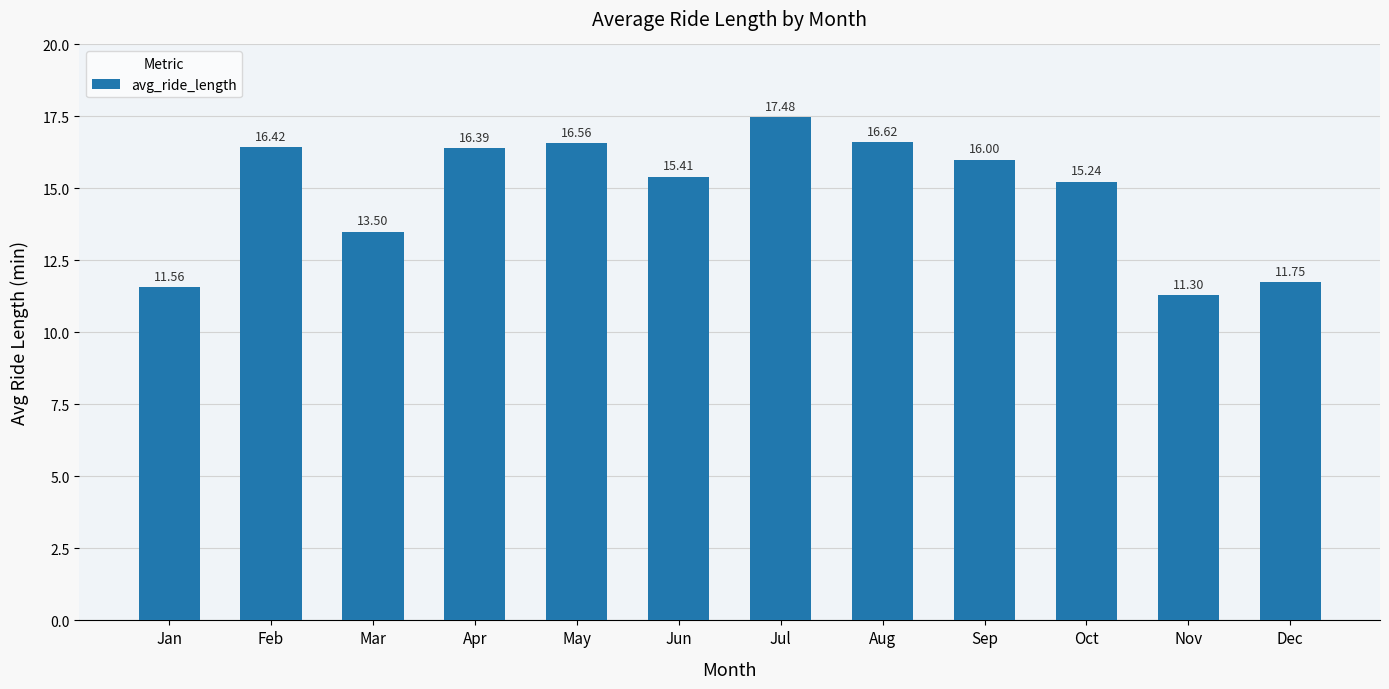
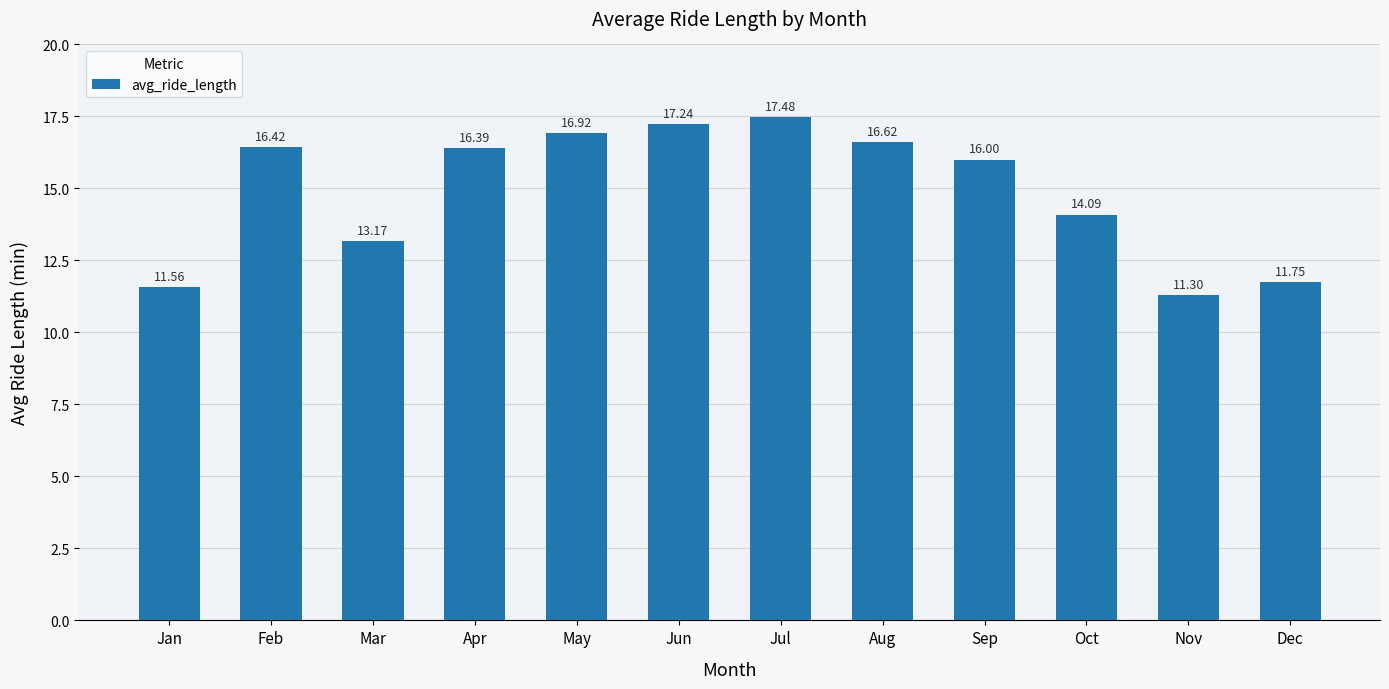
  {
    "Jan": 11.56,
    "Feb": 16.42,
-   "Mar": 13.50,
+   "Mar": 13.17,
    "Apr": 16.39,
-   "May": 16.56,
-   "Jun": 15.41,
+   "May": 16.92,
+   "Jun": 17.24,
    "Jul": 17.48,
    "Aug": 16.62,
    "Sep": 16.00,
-   "Oct": 15.24,
+   "Oct": 14.09,
    "Nov": 11.30,
    "Dec": 11.75
  }
